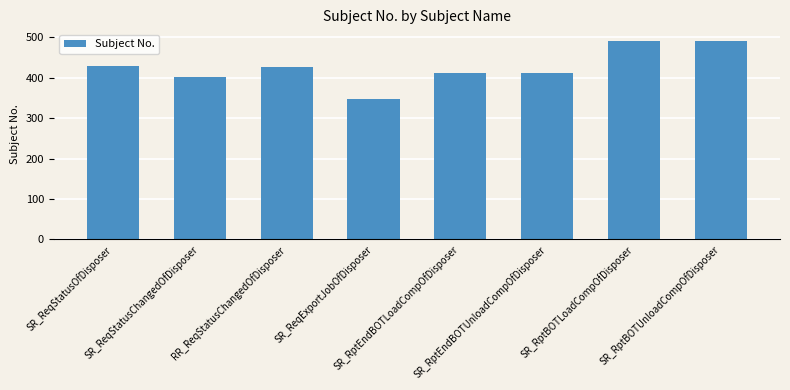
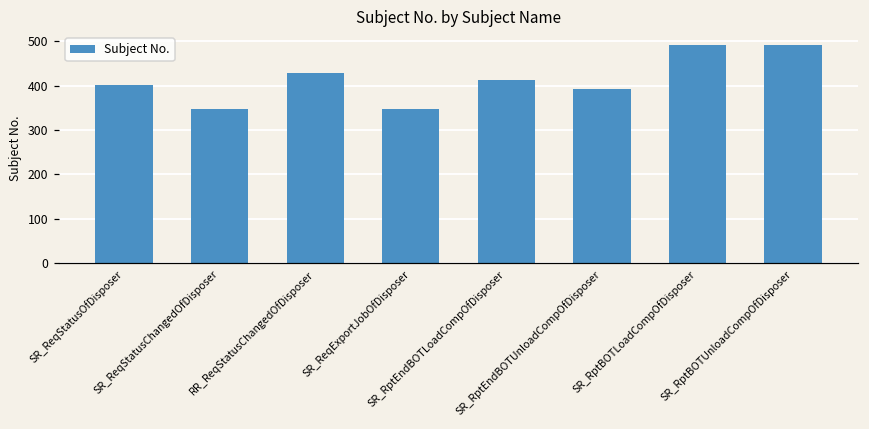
  {
-   "SR_ReqStatusOfDisposer": 430,
-   "SR_ReqStatusChangedOfDisposer": 400,
+   "SR_ReqStatusOfDisposer": 400,
+   "SR_ReqStatusChangedOfDisposer": 350,
    "RR_ReqStatusChangedOfDisposer": 430,
    "SR_ReqExportJobOfDisposer": 350,
    "SR_RptEndBOTLoadCompOfDisposer": 410,
-   "SR_RptEndBOTUnloadCompOfDisposer": 410,
+   "SR_RptEndBOTUnloadCompOfDisposer": 390,
    "SR_RptBOTLoadCompOfDisposer": 490,
    "SR_RptBOTUnloadCompOfDisposer": 490
  }
